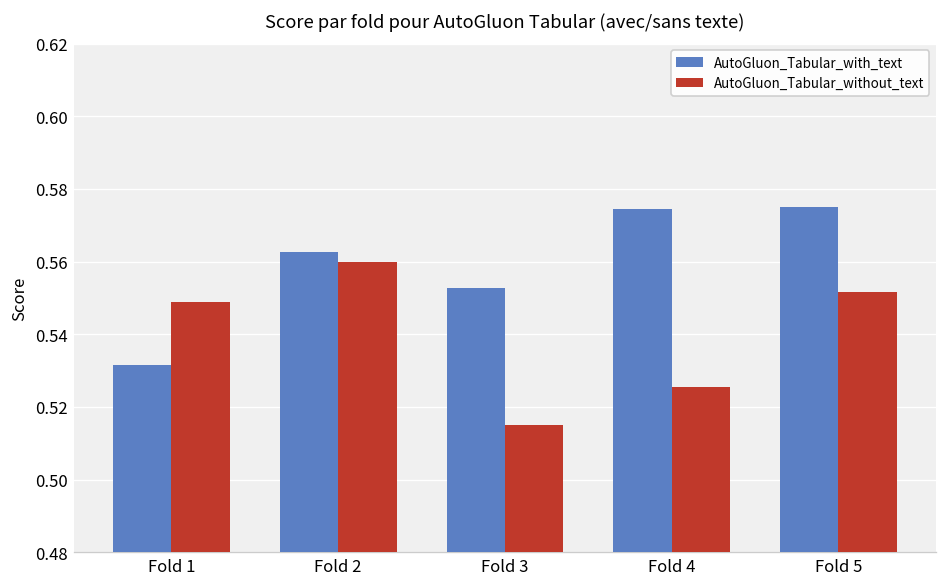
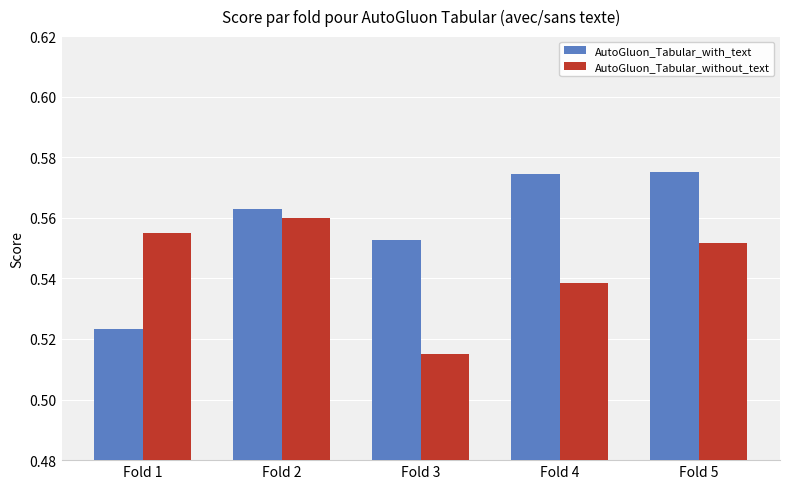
  {
    "AutoGluon_Tabular_with_text": {
-     "Fold 1": 0.532,
+     "Fold 1": 0.523,
      "Fold 2": 0.563,
      "Fold 3": 0.553,
      "Fold 4": 0.574,
      "Fold 5": 0.575
    },
    "AutoGluon_Tabular_without_text": {
-     "Fold 1": 0.549,
+     "Fold 1": 0.555,
      "Fold 2": 0.560,
      "Fold 3": 0.515,
-     "Fold 4": 0.526,
+     "Fold 4": 0.538,
      "Fold 5": 0.552
    }
  }
